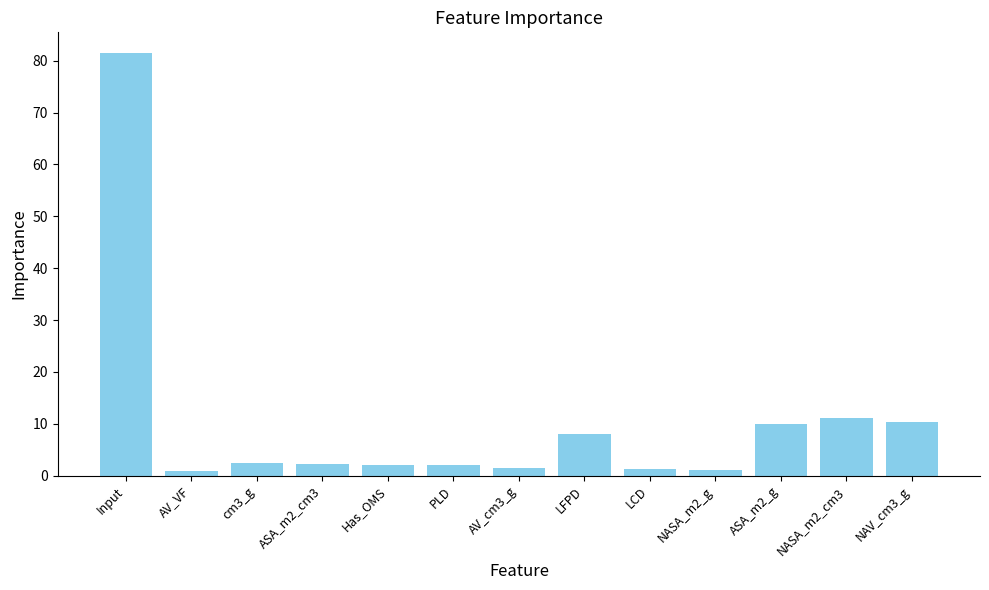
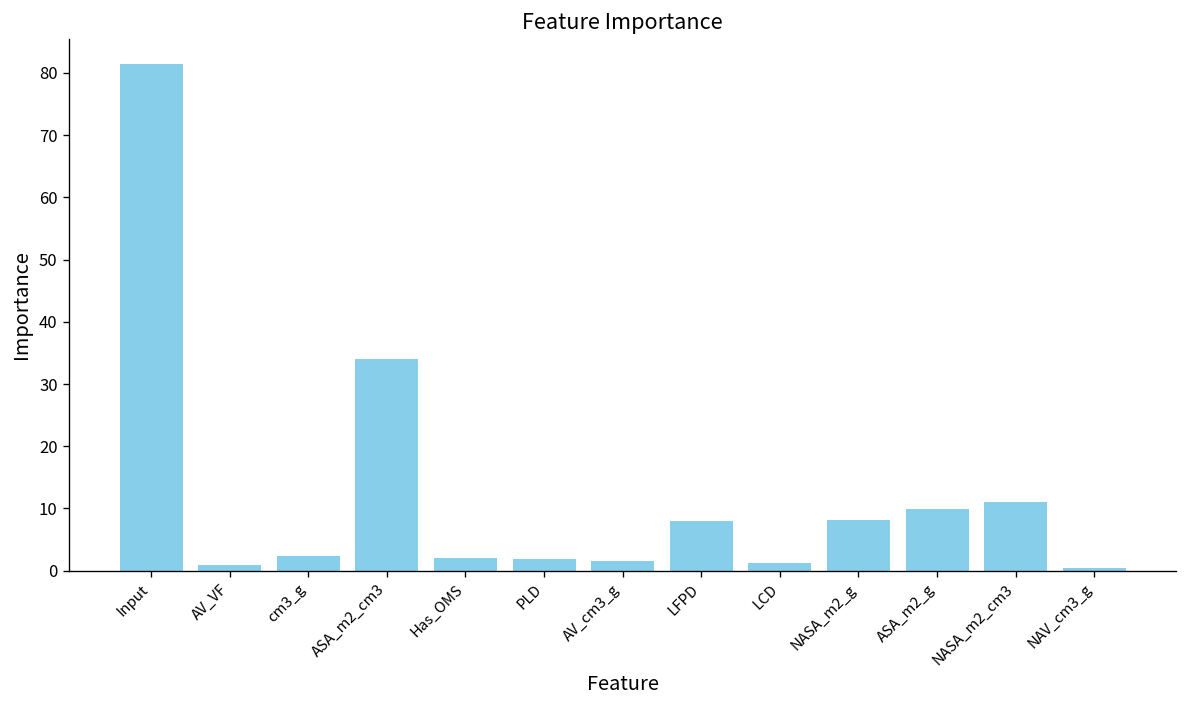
  {
    "Input": 81,
    "AV_VF": 1,
    "cm3_g": 2,
-   "ASA_m2_cm3": 2,
+   "ASA_m2_cm3": 34,
    "Has_OMS": 2,
    "PLD": 2,
    "AV_cm3_g": 1,
    "LFPD": 8,
    "LCD": 1,
-   "NASA_m2_g": 1,
+   "NASA_m2_g": 8,
    "ASA_m2_g": 10,
    "NASA_m2_cm3": 11,
-   "NAV_cm3_g": 10
+   "NAV_cm3_g": 0
  }
